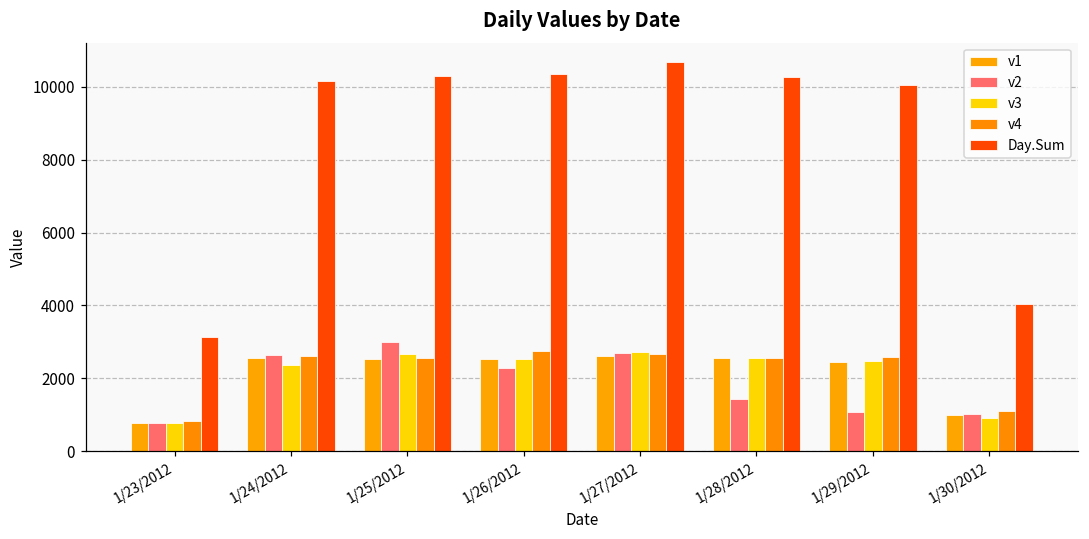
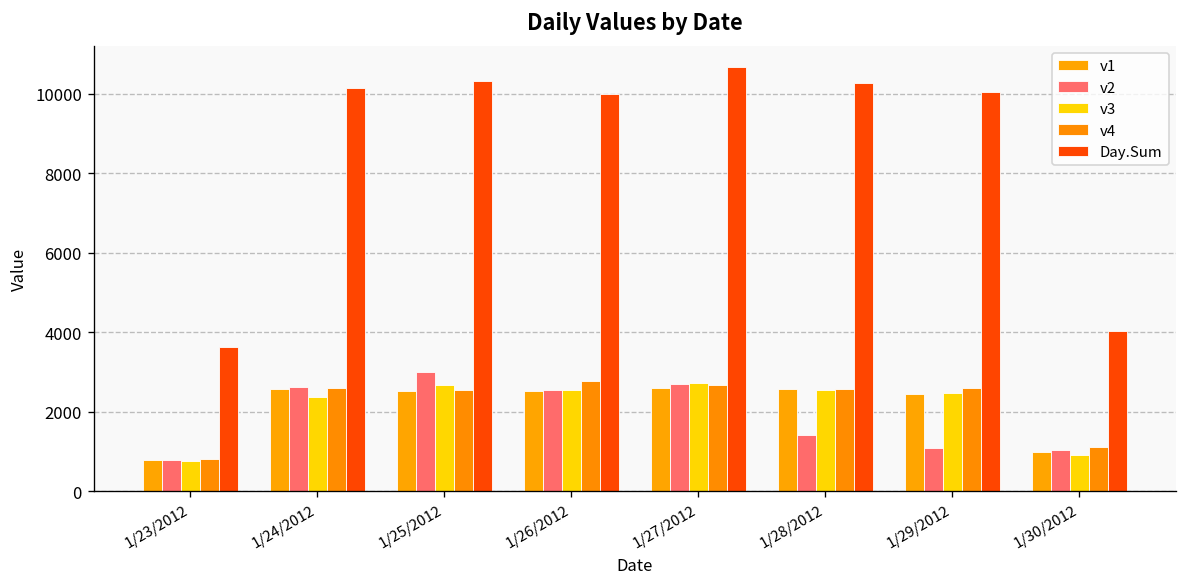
  {
    "v2": {
      "1/23/2012": 800,
      "1/24/2012": 2600,
      "1/25/2012": 3000,
-     "1/26/2012": 2300,
+     "1/26/2012": 2500,
      "1/27/2012": 2700,
      "1/28/2012": 1400,
      "1/29/2012": 1100,
      "1/30/2012": 1000
    },
    "Day.Sum": {
-     "1/23/2012": 3100,
+     "1/23/2012": 3600,
      "1/24/2012": 10200,
      "1/25/2012": 10300,
-     "1/26/2012": 10400,
+     "1/26/2012": 10000,
      "1/27/2012": 10700,
      "1/28/2012": 10300,
      "1/29/2012": 10100,
      "1/30/2012": 4000
    }
  }
